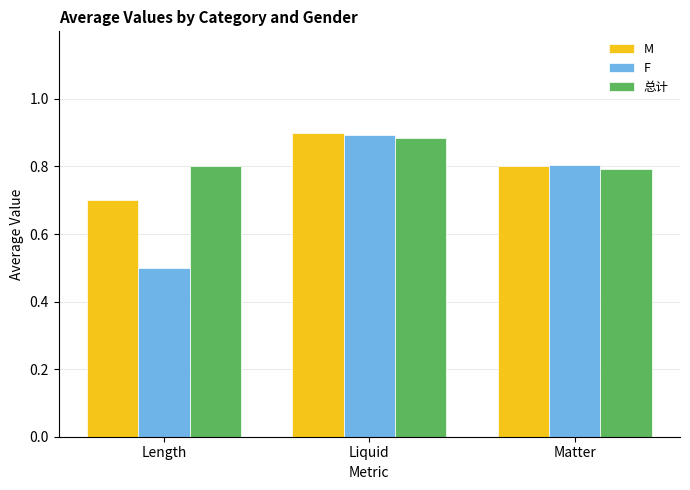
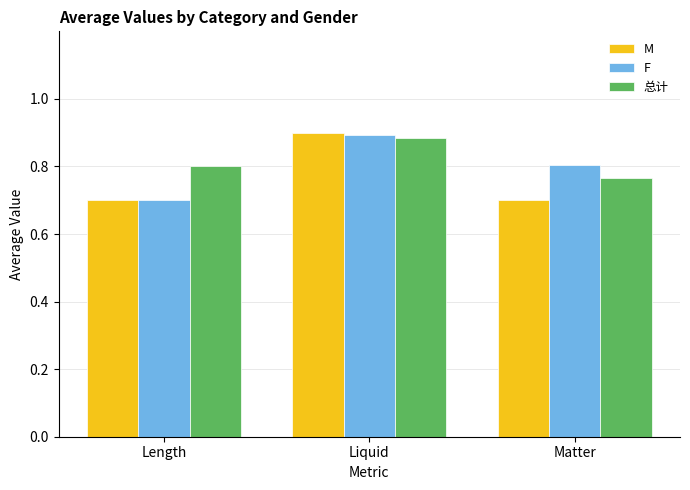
  {
    "M": {
      "Length": 0.7,
      "Liquid": 0.9,
-     "Matter": 0.8
+     "Matter": 0.7
    },
    "F": {
-     "Length": 0.5,
+     "Length": 0.7,
      "Liquid": 0.9,
      "Matter": 0.8
    },
    "总计": {
      "Length": 0.80,
      "Liquid": 0.88,
-     "Matter": 0.79
+     "Matter": 0.77
    }
  }
